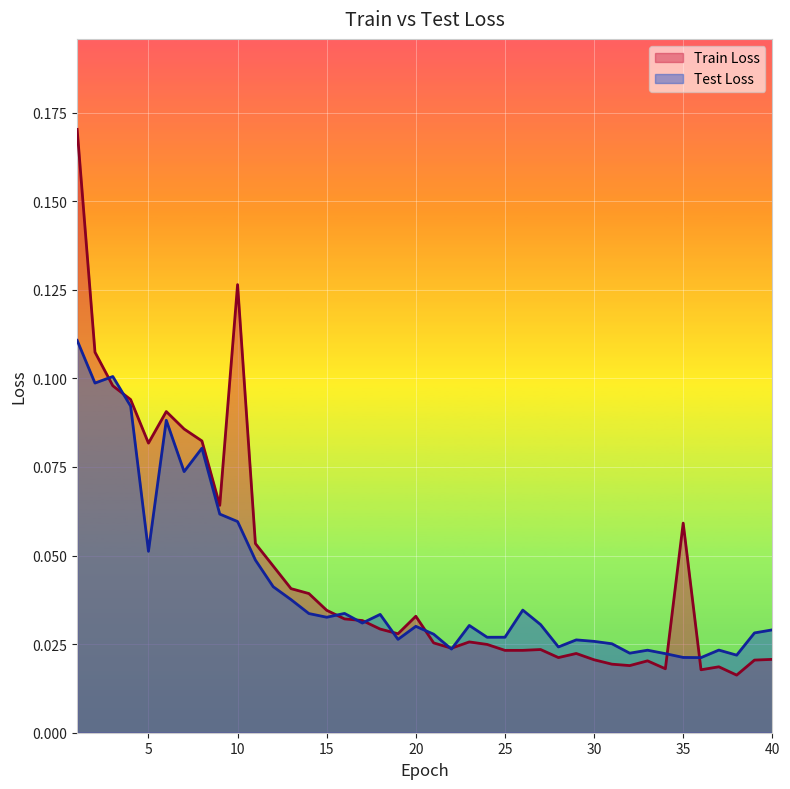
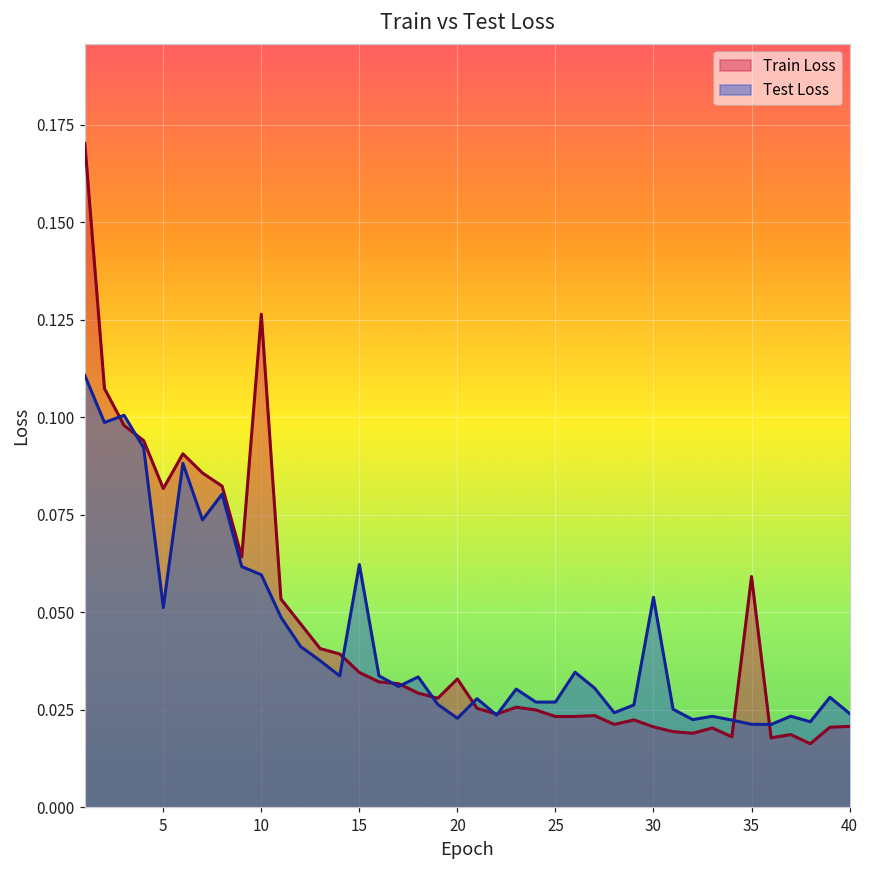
  {
    "Train Loss": {
      "5": 0.082,
      "10": 0.126,
      "15": 0.035,
      "20": 0.033,
      "25": 0.023,
      "30": 0.021,
      "35": 0.059,
      "40": 0.021
    },
    "Test Loss": {
      "5": 0.051,
      "10": 0.060,
-     "15": 0.033,
-     "20": 0.030,
+     "15": 0.062,
+     "20": 0.023,
      "25": 0.027,
-     "30": 0.026,
+     "30": 0.054,
      "35": 0.021,
-     "40": 0.029
+     "40": 0.024
    }
  }
